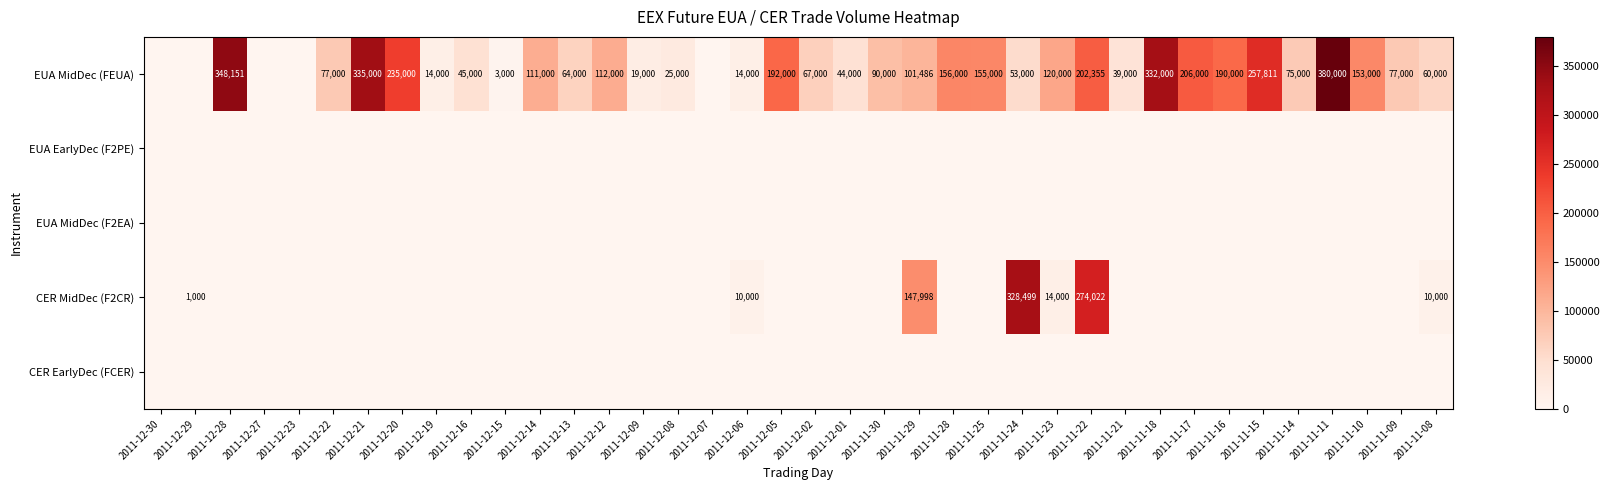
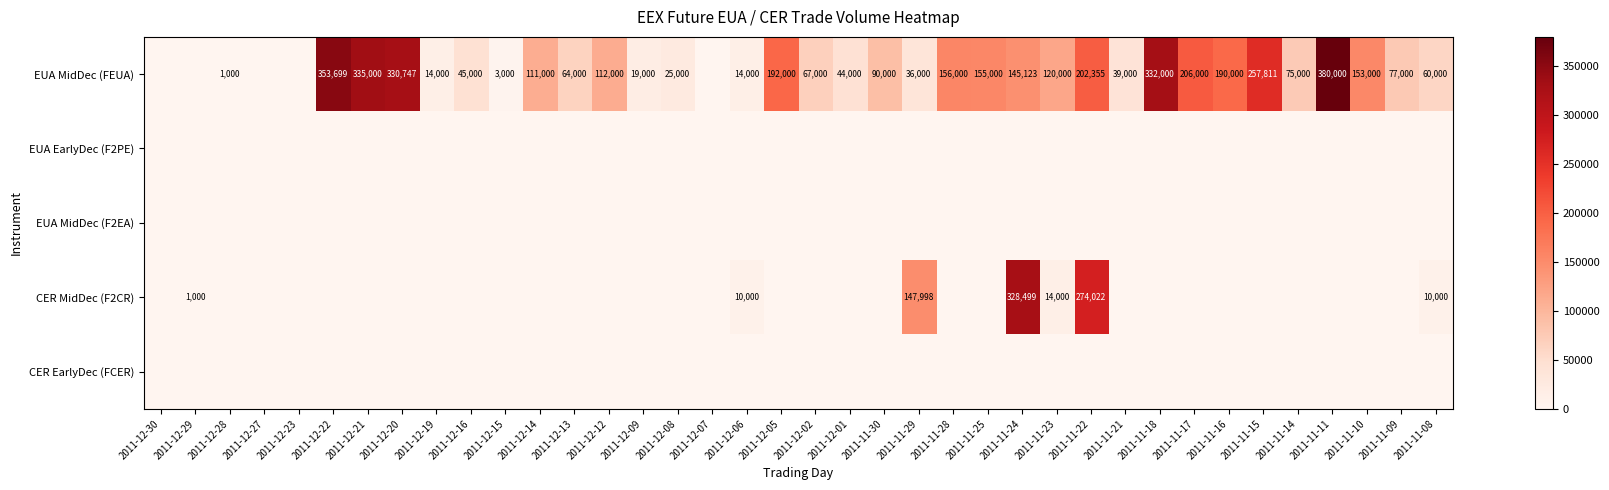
  {
    "EUA MidDec (FEUA)": {
-     "2011-12-28": "348,151",
-     "2011-12-22": "77,000",
+     "2011-12-28": "1,000",
+     "2011-12-22": "353,699",
      "2011-12-21": "335,000",
-     "2011-12-20": "235,000",
+     "2011-12-20": "330,747",
      "2011-12-19": "14,000",
      "2011-12-16": "45,000",
      "2011-12-15": "3,000",
      "2011-12-14": "111,000",
      "2011-12-13": "64,000",
      "2011-12-12": "112,000",
      "2011-12-09": "19,000",
      "2011-12-08": "25,000",
      "2011-12-06": "14,000",
      "2011-12-05": "192,000",
      "2011-12-02": "67,000",
      "2011-12-01": "44,000",
      "2011-11-30": "90,000",
-     "2011-11-29": "101,486",
+     "2011-11-29": "36,000",
      "2011-11-28": "156,000",
      "2011-11-25": "155,000",
-     "2011-11-24": "53,000",
+     "2011-11-24": "145,123",
      "2011-11-23": "120,000",
      "2011-11-22": "202,355",
      "2011-11-21": "39,000",
      "2011-11-18": "332,000",
      "2011-11-17": "206,000",
      "2011-11-16": "190,000",
      "2011-11-15": "257,811",
      "2011-11-14": "75,000",
      "2011-11-11": "380,000",
      "2011-11-10": "153,000",
      "2011-11-09": "77,000",
      "2011-11-08": "60,000"
    },
    "CER MidDec (F2CR)": {
      "2011-12-29": "1,000",
      "2011-12-06": "10,000",
      "2011-11-29": "147,998",
      "2011-11-24": "328,499",
      "2011-11-23": "14,000",
      "2011-11-22": "274,022",
      "2011-11-08": "10,000"
    }
  }
